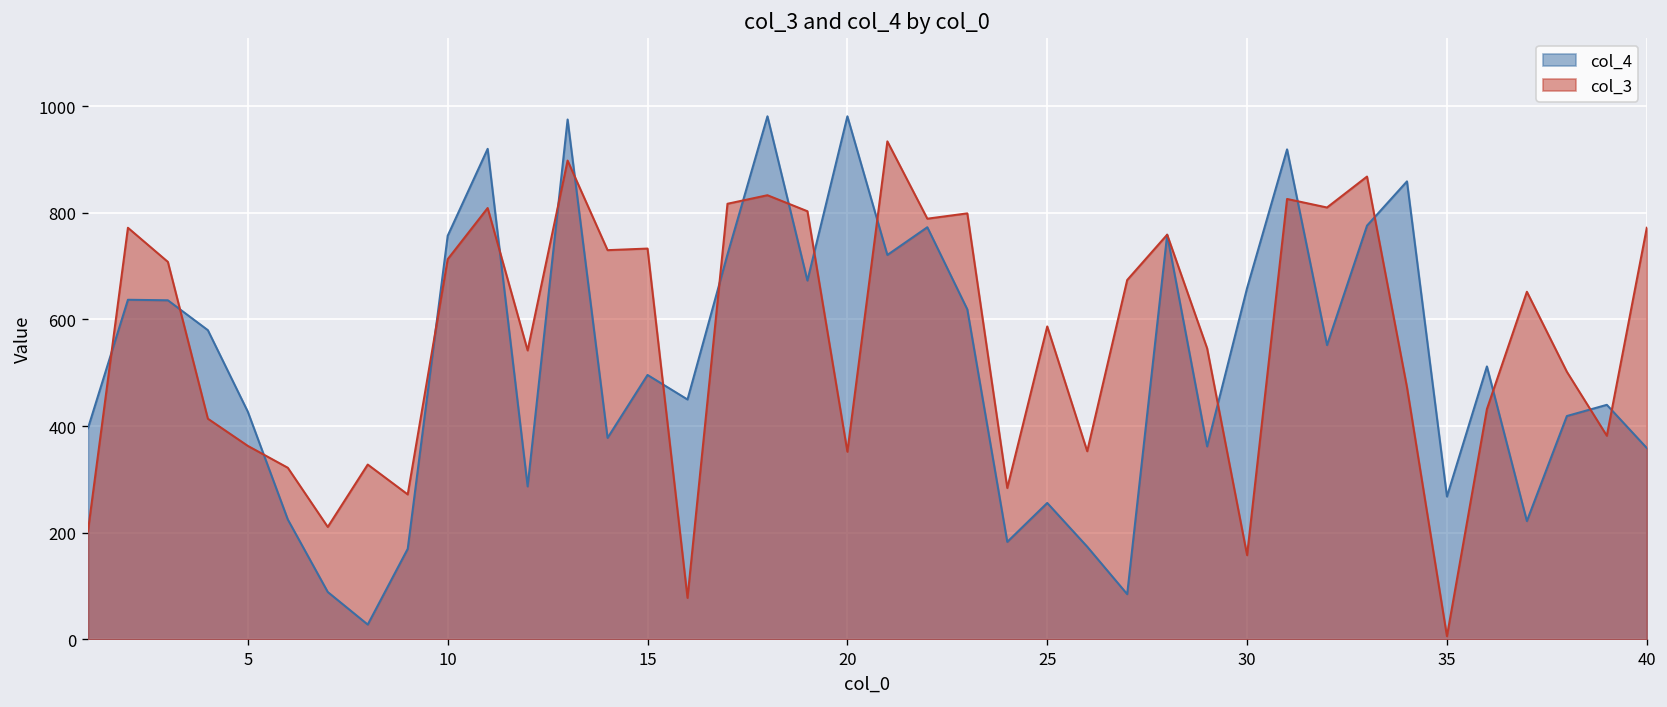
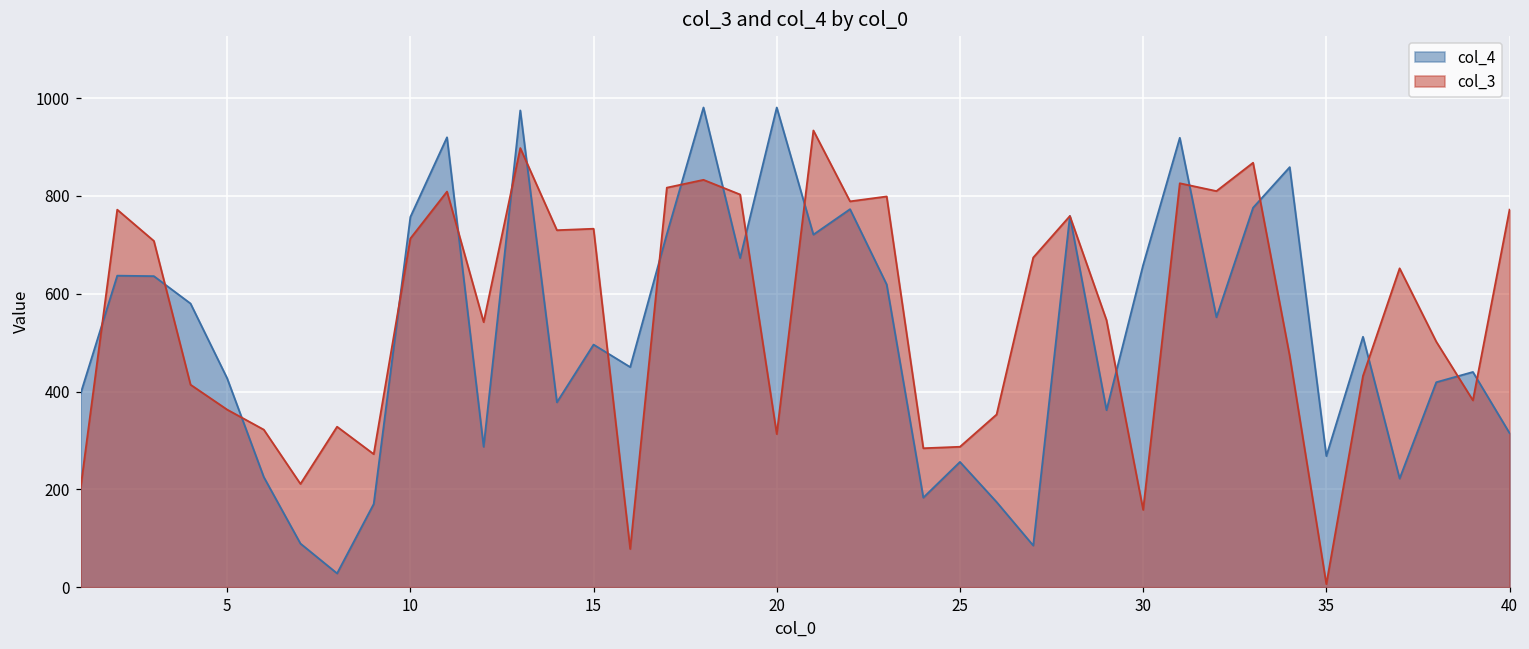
  {
    "col_4": {
      "5": 430,
      "10": 760,
      "15": 500,
      "20": 980,
      "25": 260,
      "30": 660,
      "35": 270,
-     "40": 360
+     "40": 320
    },
    "col_3": {
      "5": 360,
      "10": 710,
      "15": 730,
-     "20": 350,
-     "25": 590,
+     "20": 310,
+     "25": 290,
      "30": 160,
      "35": 10,
      "40": 770
    }
  }
